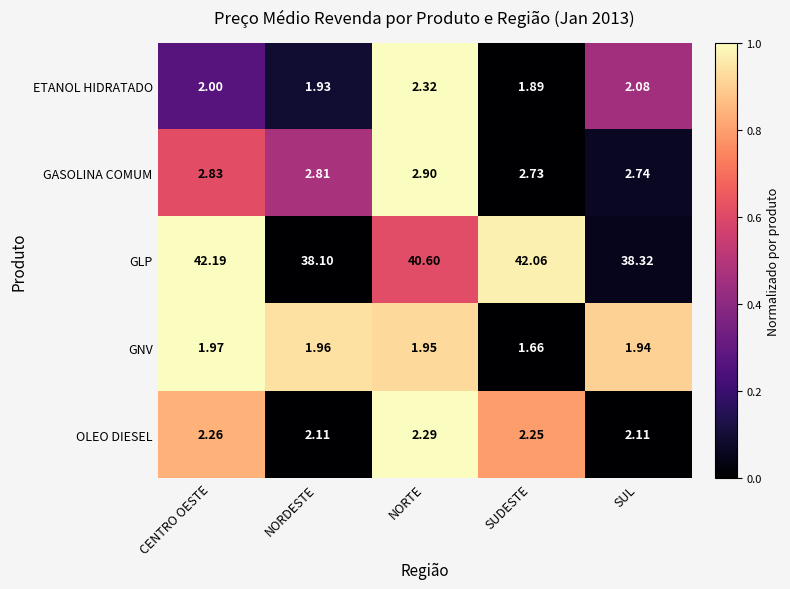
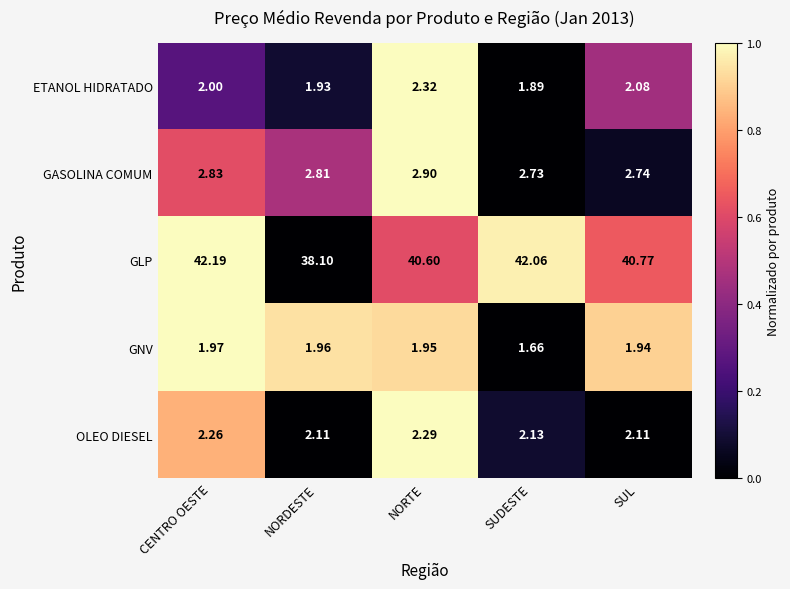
  {
    "ETANOL HIDRATADO": {
      "CENTRO OESTE": 2.00,
      "NORDESTE": 1.93,
      "NORTE": 2.32,
      "SUDESTE": 1.89,
      "SUL": 2.08
    },
    "GASOLINA COMUM": {
      "CENTRO OESTE": 2.83,
      "NORDESTE": 2.81,
      "NORTE": 2.90,
      "SUDESTE": 2.73,
      "SUL": 2.74
    },
    "GLP": {
      "CENTRO OESTE": 42.19,
      "NORDESTE": 38.10,
      "NORTE": 40.60,
      "SUDESTE": 42.06,
-     "SUL": 38.32
+     "SUL": 40.77
    },
    "GNV": {
      "CENTRO OESTE": 1.97,
      "NORDESTE": 1.96,
      "NORTE": 1.95,
      "SUDESTE": 1.66,
      "SUL": 1.94
    },
    "OLEO DIESEL": {
      "CENTRO OESTE": 2.26,
      "NORDESTE": 2.11,
      "NORTE": 2.29,
-     "SUDESTE": 2.25,
+     "SUDESTE": 2.13,
      "SUL": 2.11
    }
  }
